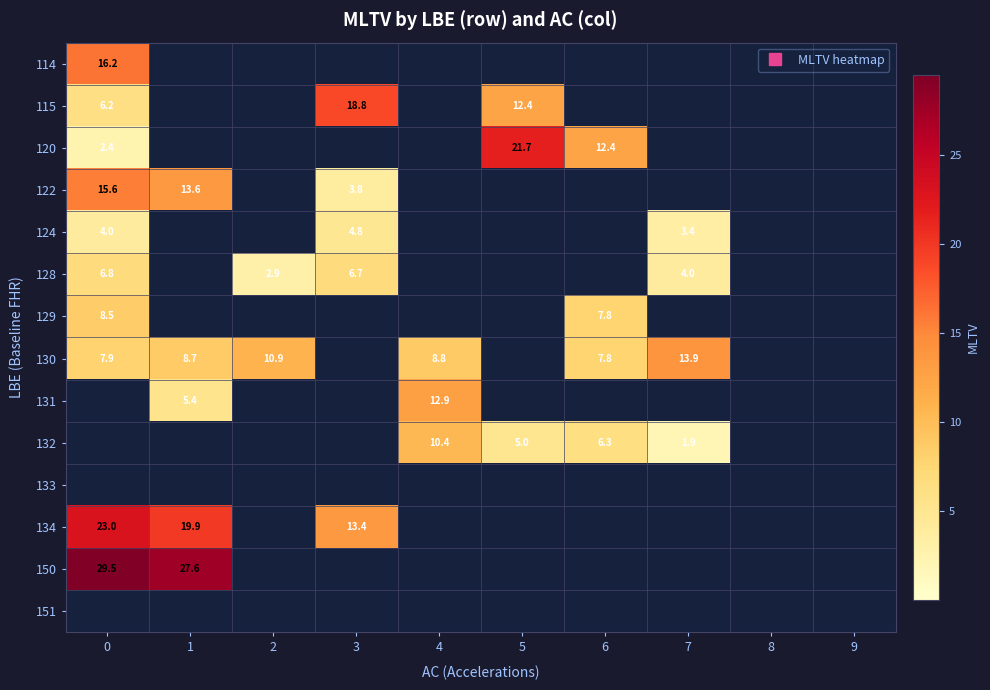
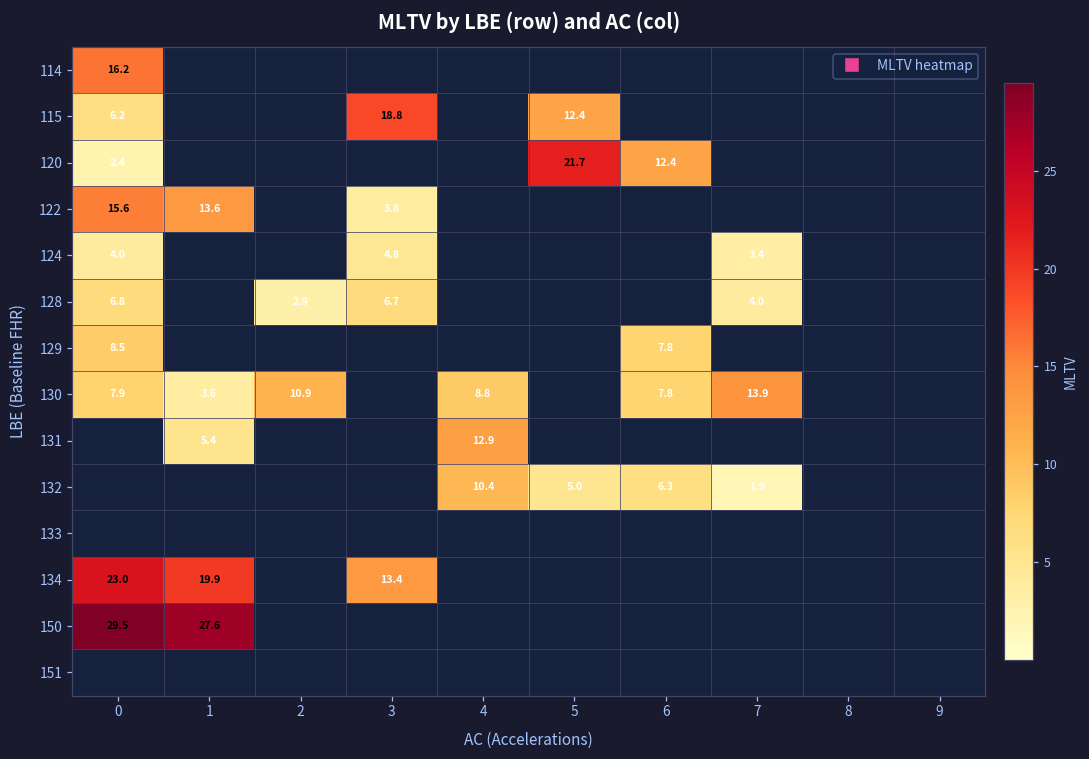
  {
    "114": {
      "0": 16.2
    },
    "115": {
      "0": 6.2,
      "3": 18.8,
      "5": 12.4
    },
    "120": {
      "0": 2.4,
      "5": 21.7,
      "6": 12.4
    },
    "122": {
      "0": 15.6,
      "1": 13.6,
      "3": 3.8
    },
    "124": {
      "0": 4.0,
      "3": 4.8,
      "7": 3.4
    },
    "128": {
      "0": 6.8,
      "2": 2.9,
      "3": 6.7,
      "7": 4.0
    },
    "129": {
      "0": 8.5,
      "6": 7.8
    },
    "130": {
      "0": 7.9,
-     "1": 8.7,
+     "1": 3.6,
      "2": 10.9,
      "4": 8.8,
      "6": 7.8,
      "7": 13.9
    },
    "131": {
      "1": 5.4,
      "4": 12.9
    },
    "132": {
      "4": 10.4,
      "5": 5.0,
      "6": 6.3,
      "7": 1.9
    },
    "134": {
      "0": 23.0,
      "1": 19.9,
      "3": 13.4
    },
    "150": {
      "0": 29.5,
      "1": 27.6
    }
  }
